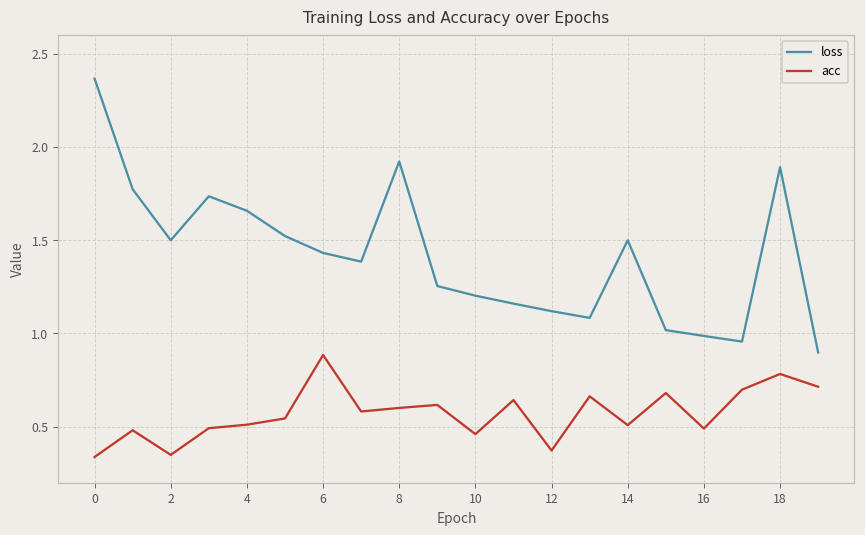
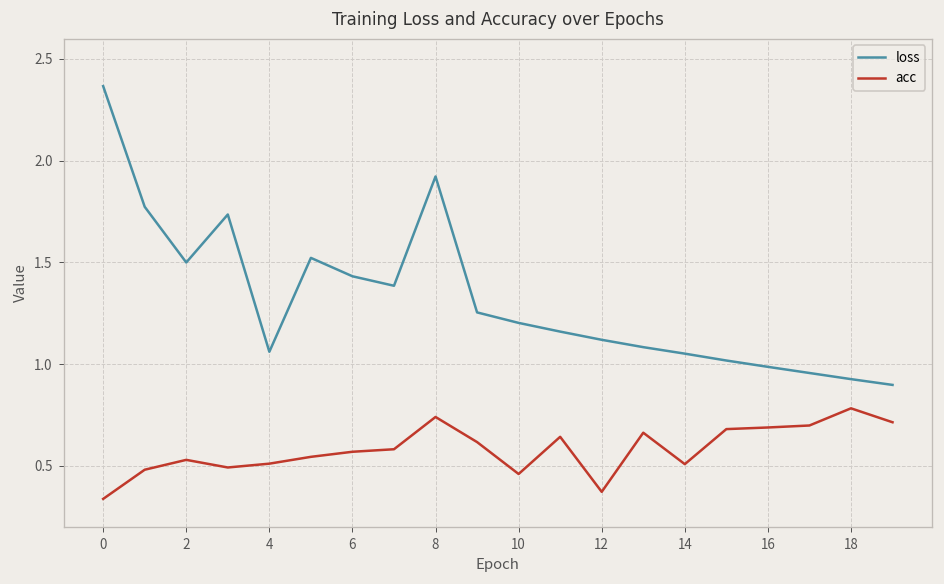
  {
    "loss": {
      "0": 2.37,
      "2": 1.50,
-     "4": 1.66,
+     "4": 1.06,
      "6": 1.43,
      "8": 1.92,
      "10": 1.20,
      "12": 1.12,
-     "14": 1.50,
+     "14": 1.05,
      "16": 0.99,
-     "18": 1.89
+     "18": 0.93
    },
    "acc": {
      "0": 0.34,
-     "2": 0.35,
+     "2": 0.53,
      "4": 0.51,
-     "6": 0.88,
-     "8": 0.60,
+     "6": 0.57,
+     "8": 0.74,
      "10": 0.46,
      "12": 0.37,
      "14": 0.51,
-     "16": 0.49,
+     "16": 0.69,
      "18": 0.78
    }
  }
